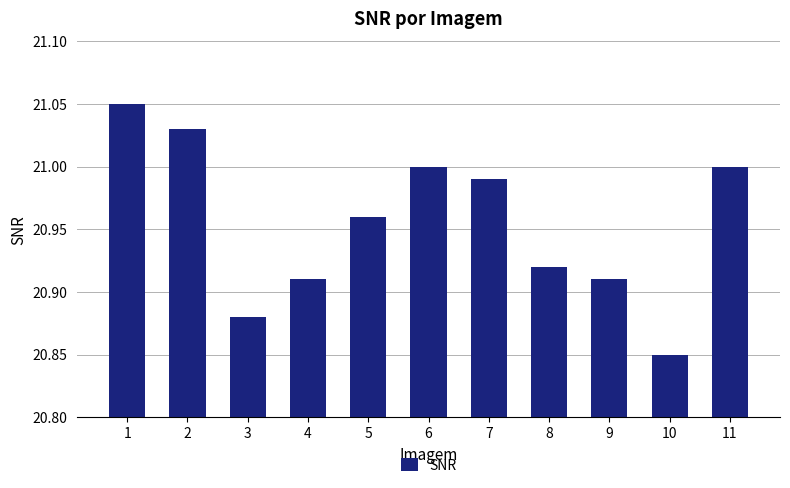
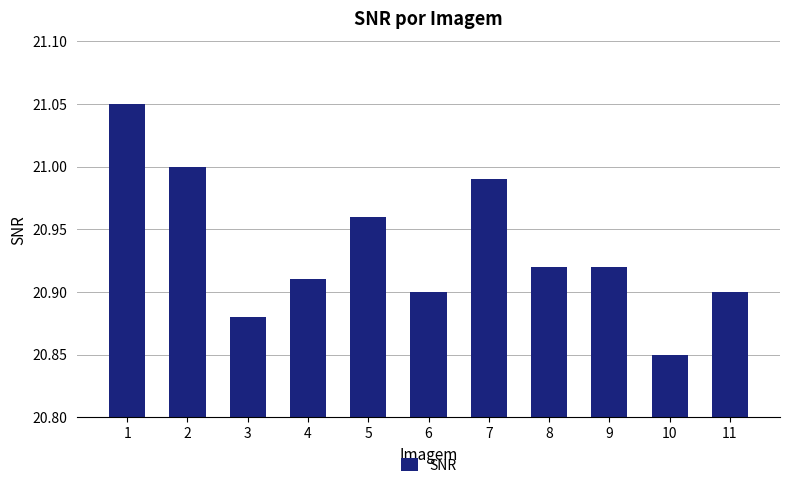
  {
    "1": 21.05,
-   "2": 21.03,
+   "2": 21.00,
    "3": 20.88,
    "4": 20.91,
    "5": 20.96,
-   "6": 21.0,
+   "6": 20.9,
    "7": 20.99,
    "8": 20.92,
-   "9": 20.91,
+   "9": 20.92,
    "10": 20.85,
-   "11": 21.0
+   "11": 20.9
  }
